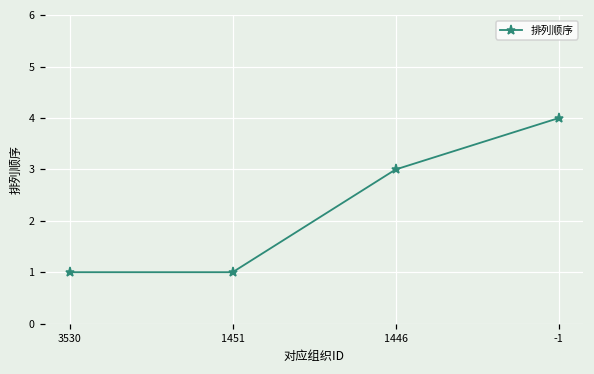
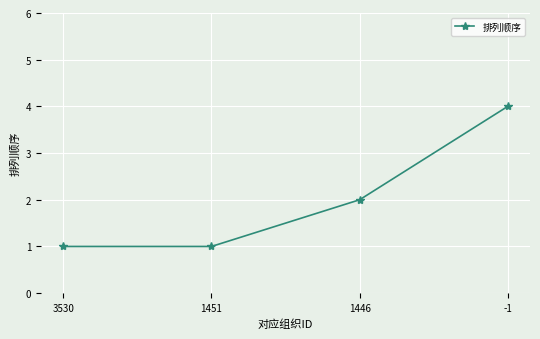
  {
    "3530": 1,
    "1451": 1,
-   "1446": 3,
+   "1446": 2,
    "-1": 4
  }
